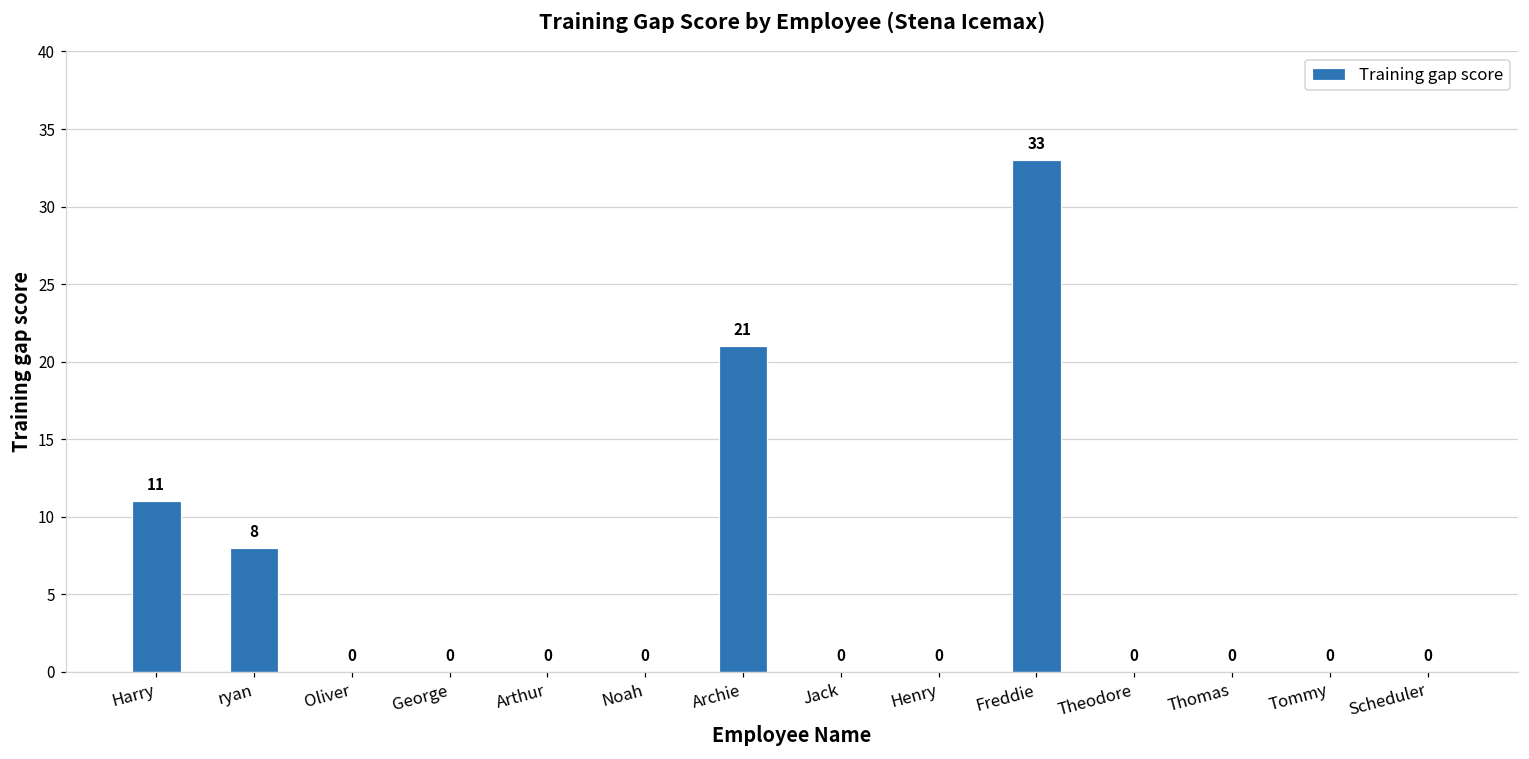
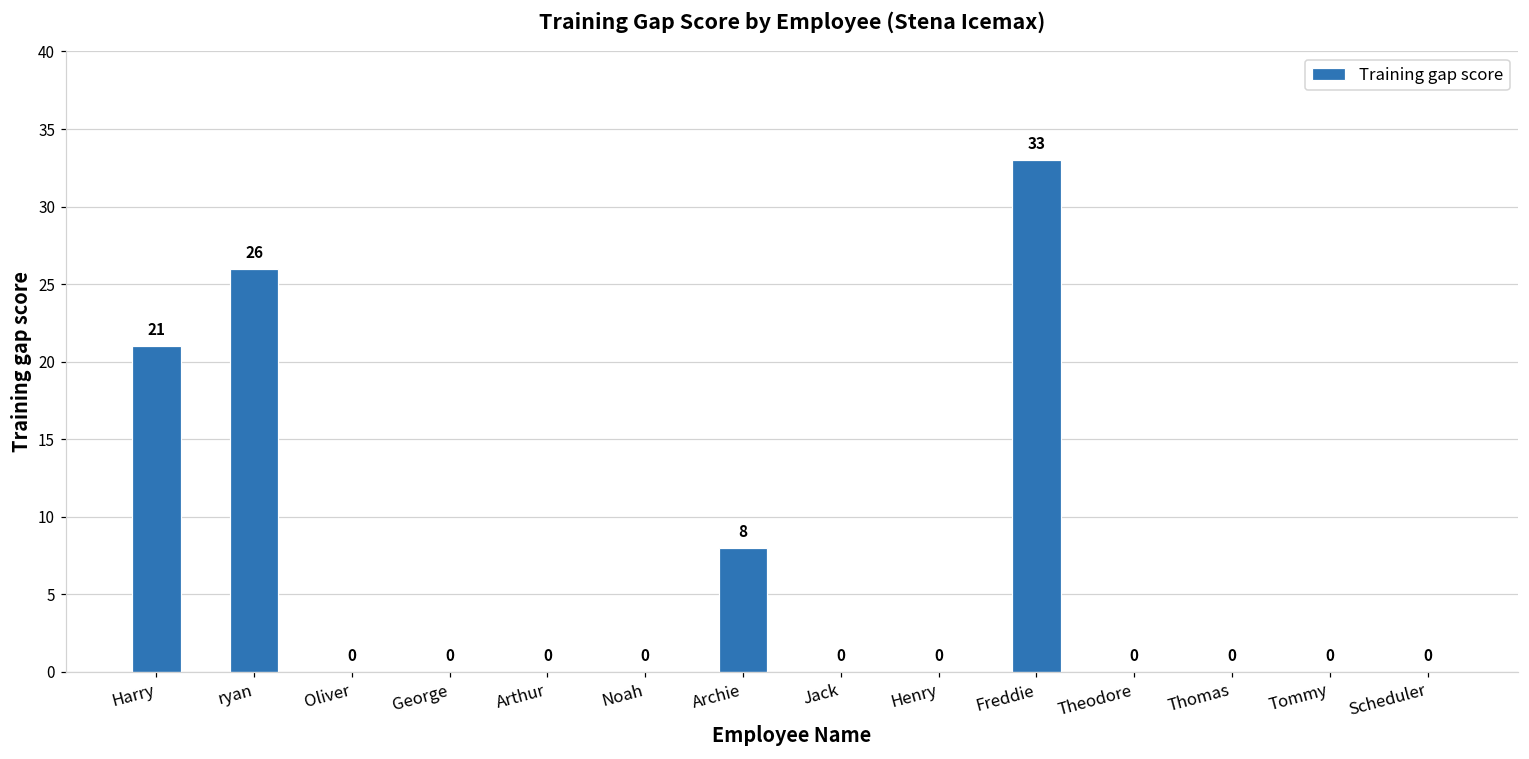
  {
-   "Harry": 11,
-   "ryan": 8,
+   "Harry": 21,
+   "ryan": 26,
    "Oliver": 0,
    "George": 0,
    "Arthur": 0,
    "Noah": 0,
-   "Archie": 21,
+   "Archie": 8,
    "Jack": 0,
    "Henry": 0,
    "Freddie": 33,
    "Theodore": 0,
    "Thomas": 0,
    "Tommy": 0,
    "Scheduler": 0
  }
